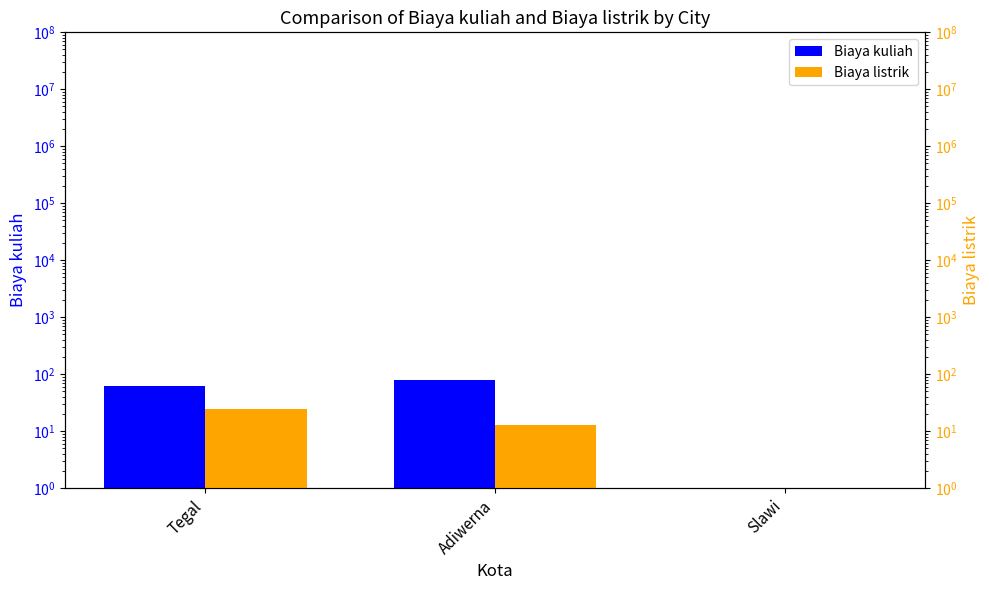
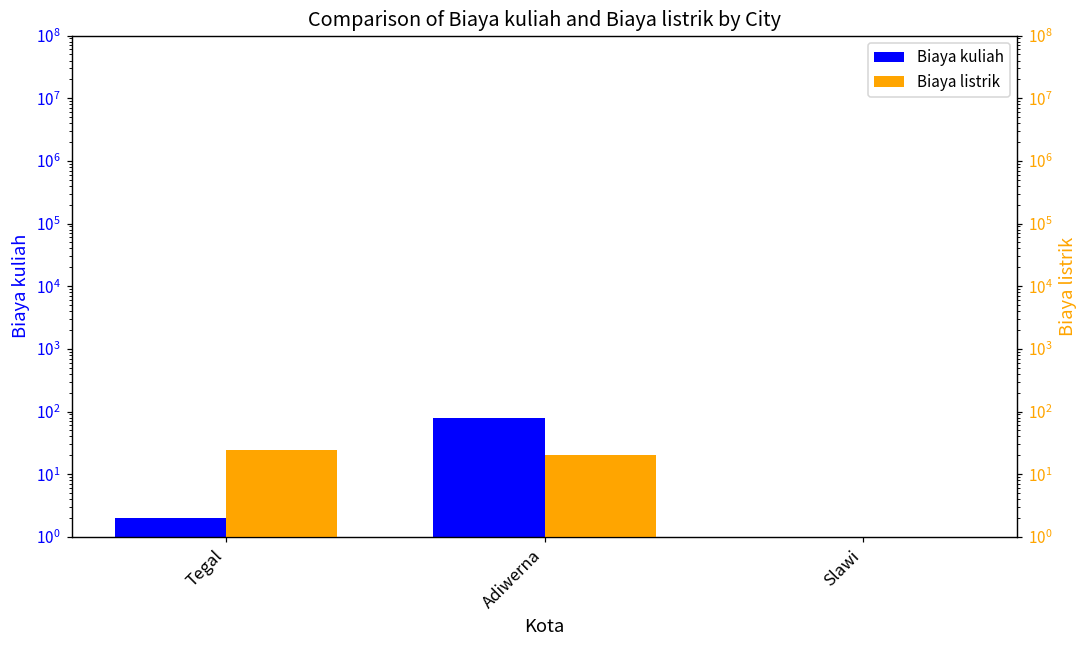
  {
    "Biaya kuliah": {
-     "Tegal": 60,
+     "Tegal": 2,
      "Adiwerna": 80
    },
    "Biaya listrik": {
      "Tegal": 24,
-     "Adiwerna": 13
+     "Adiwerna": 20
    }
  }
